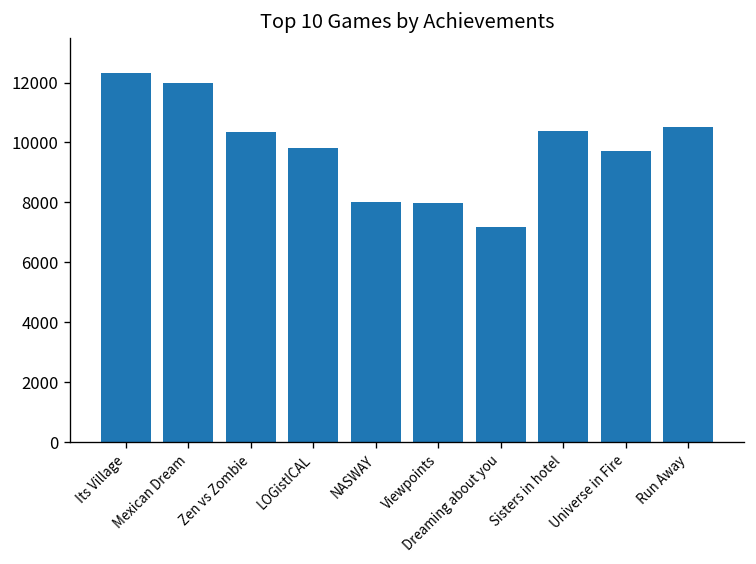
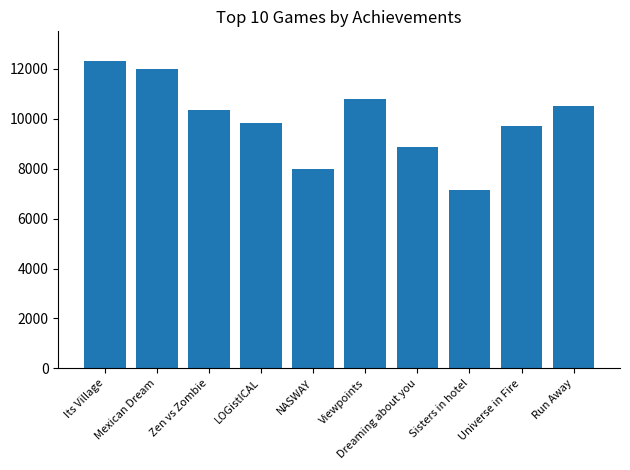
  {
    "Its Village": 12300,
    "Mexican Dream": 12000,
    "Zen vs Zombie": 10400,
    "LOGistICAL": 9800,
    "NASWAY": 8000,
-   "Viewpoints": 8000,
-   "Dreaming about you": 7200,
-   "Sisters in hotel": 10400,
+   "Viewpoints": 10800,
+   "Dreaming about you": 8900,
+   "Sisters in hotel": 7100,
    "Universe in Fire": 9700,
    "Run Away": 10500
  }
